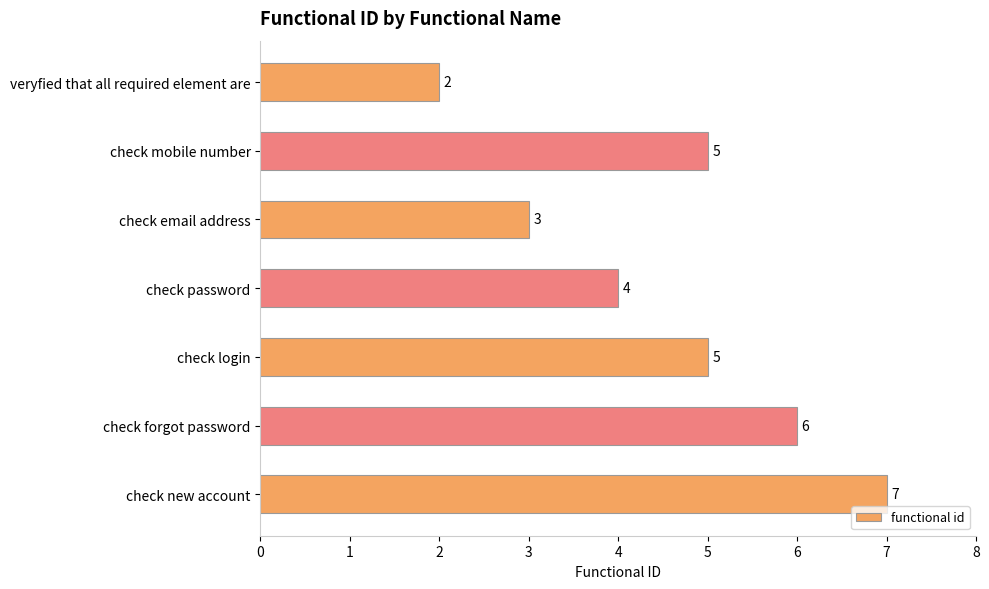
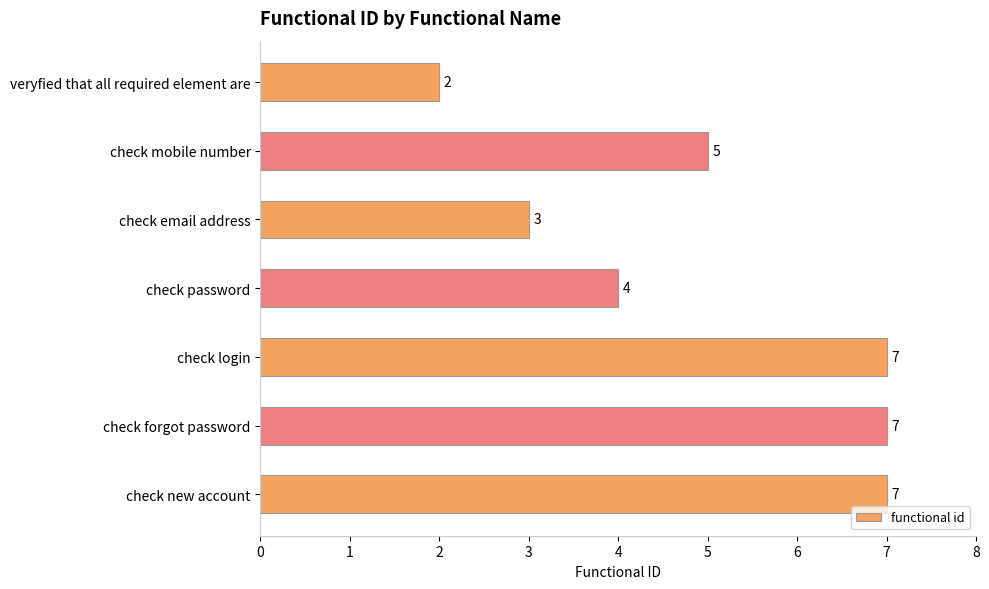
  {
    "veryfied that all required element are": 2,
    "check mobile number": 5,
    "check email address": 3,
    "check password": 4,
-   "check login": 5,
-   "check forgot password": 6,
+   "check login": 7,
+   "check forgot password": 7,
    "check new account": 7
  }
